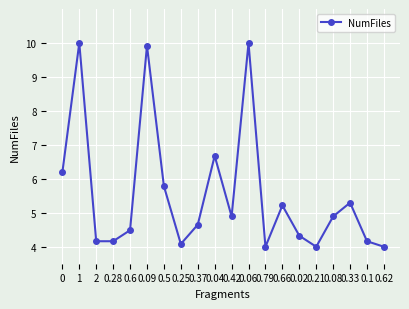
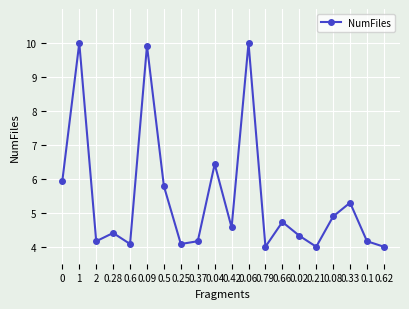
  {
-   "0": 6.2,
+   "0": 5.9,
    "1": 10.0,
    "2": 4.2,
-   "0.28": 4.2,
-   "0.6": 4.5,
+   "0.28": 4.4,
+   "0.6": 4.1,
    "0.09": 9.9,
    "0.5": 5.8,
    "0.25": 4.1,
-   "0.37": 4.6,
-   "0.04": 6.7,
-   "0.42": 4.9,
+   "0.37": 4.2,
+   "0.04": 6.4,
+   "0.42": 4.6,
    "0.06": 10.0,
    "0.79": 4.0,
-   "0.66": 5.2,
+   "0.66": 4.7,
    "0.02": 4.3,
    "0.21": 4.0,
    "0.08": 4.9,
    "0.33": 5.3,
    "0.1": 4.2,
    "0.62": 4.0
  }
